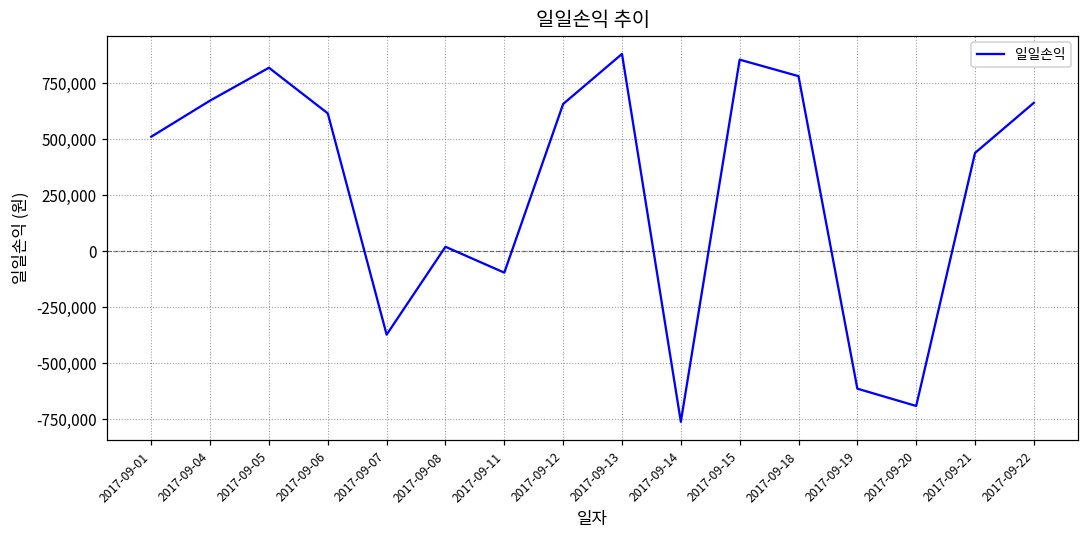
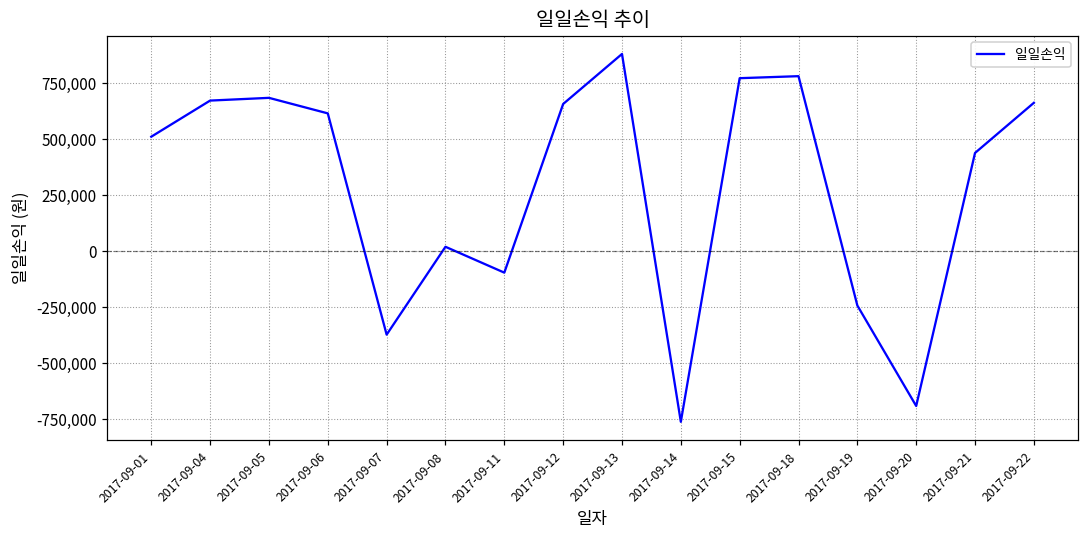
  {
    "2017-09-01": "510,000",
    "2017-09-04": "670,000",
-   "2017-09-05": "820,000",
+   "2017-09-05": "680,000",
    "2017-09-06": "610,000",
    "2017-09-07": "-370,000",
    "2017-09-08": "20,000",
    "2017-09-11": "-100,000",
    "2017-09-12": "660,000",
    "2017-09-13": "880,000",
    "2017-09-14": "-760,000",
-   "2017-09-15": "850,000",
+   "2017-09-15": "770,000",
    "2017-09-18": "780,000",
-   "2017-09-19": "-610,000",
+   "2017-09-19": "-240,000",
    "2017-09-20": "-690,000",
    "2017-09-21": "440,000",
    "2017-09-22": "660,000"
  }
